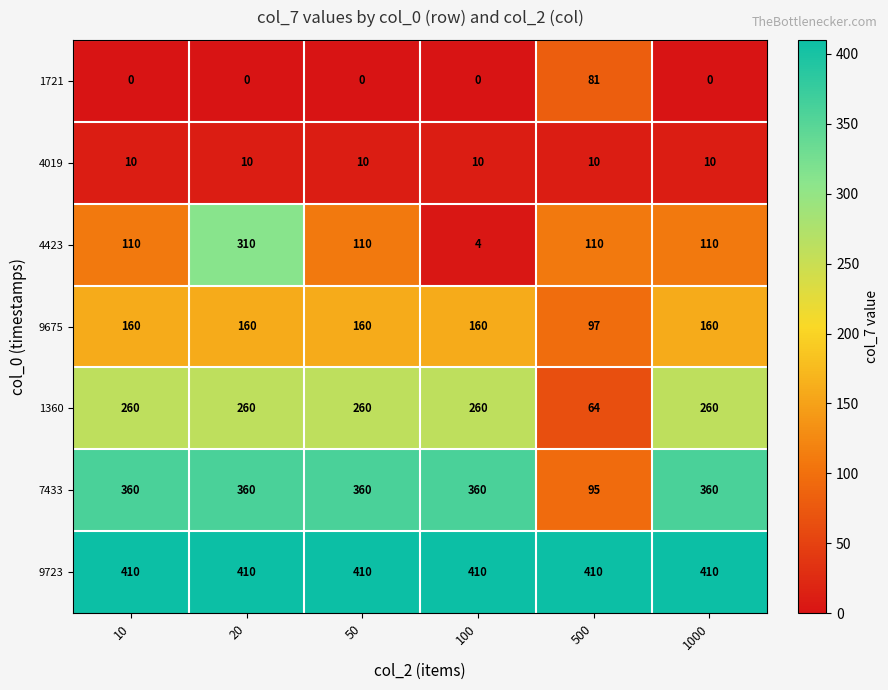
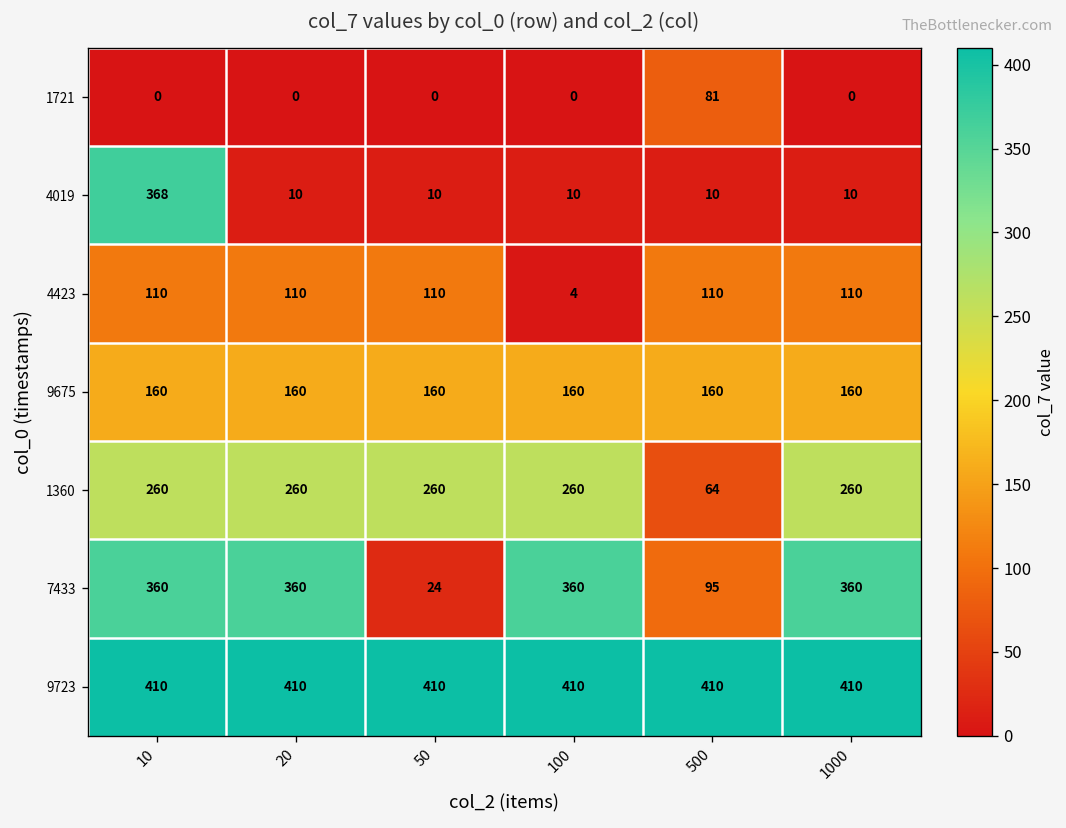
  {
    "1721": {
      "10": 0,
      "20": 0,
      "50": 0,
      "100": 0,
      "500": 81,
      "1000": 0
    },
    "4019": {
-     "10": 10,
+     "10": 368,
      "20": 10,
      "50": 10,
      "100": 10,
      "500": 10,
      "1000": 10
    },
    "4423": {
      "10": 110,
-     "20": 310,
+     "20": 110,
      "50": 110,
      "100": 4,
      "500": 110,
      "1000": 110
    },
    "9675": {
      "10": 160,
      "20": 160,
      "50": 160,
      "100": 160,
-     "500": 97,
+     "500": 160,
      "1000": 160
    },
    "1360": {
      "10": 260,
      "20": 260,
      "50": 260,
      "100": 260,
      "500": 64,
      "1000": 260
    },
    "7433": {
      "10": 360,
      "20": 360,
-     "50": 360,
+     "50": 24,
      "100": 360,
      "500": 95,
      "1000": 360
    },
    "9723": {
      "10": 410,
      "20": 410,
      "50": 410,
      "100": 410,
      "500": 410,
      "1000": 410
    }
  }
